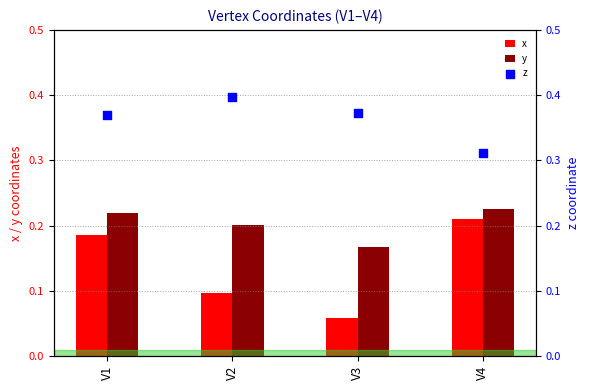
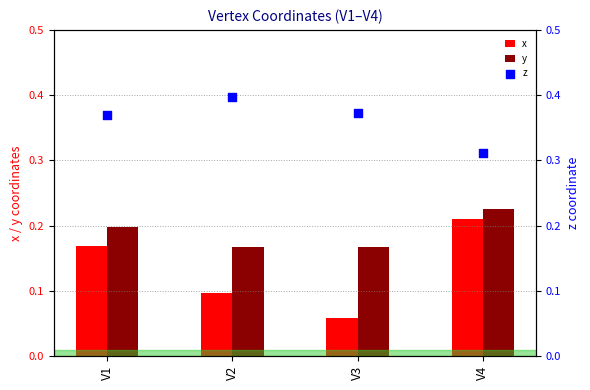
  {
    "x": {
-     "V1": 0.19,
+     "V1": 0.17,
      "V2": 0.10,
      "V3": 0.06,
      "V4": 0.21
    },
    "y": {
-     "V1": 0.22,
-     "V2": 0.20,
+     "V1": 0.20,
+     "V2": 0.17,
      "V3": 0.17,
      "V4": 0.23
    }
  }
